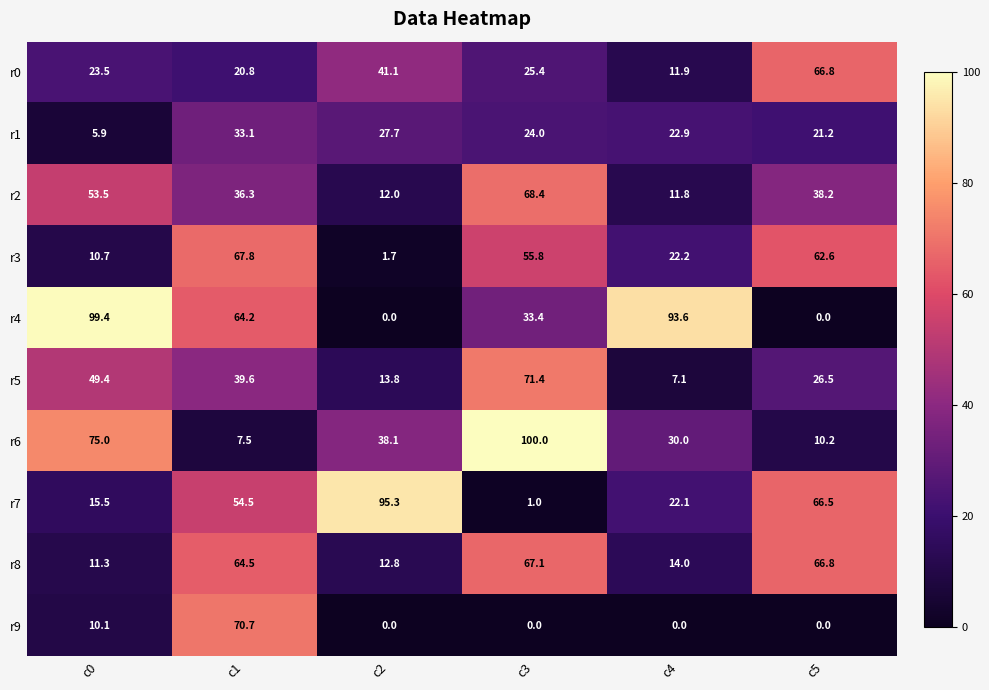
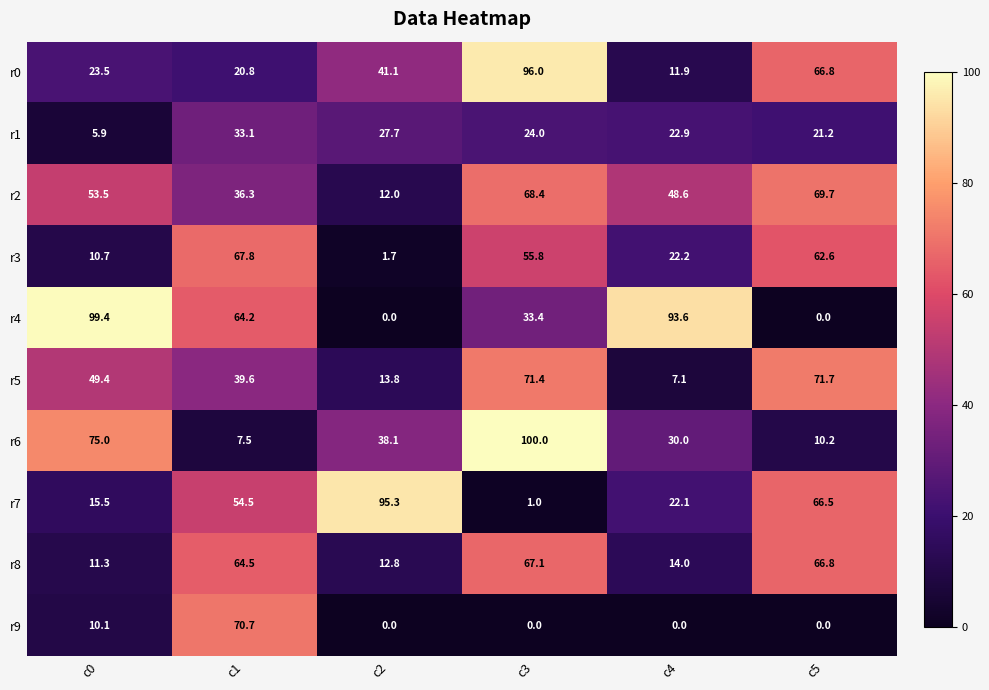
  {
    "r0": {
      "c0": 23.5,
      "c1": 20.8,
      "c2": 41.1,
-     "c3": 25.4,
+     "c3": 96.0,
      "c4": 11.9,
      "c5": 66.8
    },
    "r1": {
      "c0": 5.9,
      "c1": 33.1,
      "c2": 27.7,
      "c3": 24.0,
      "c4": 22.9,
      "c5": 21.2
    },
    "r2": {
      "c0": 53.5,
      "c1": 36.3,
      "c2": 12.0,
      "c3": 68.4,
-     "c4": 11.8,
-     "c5": 38.2
+     "c4": 48.6,
+     "c5": 69.7
    },
    "r3": {
      "c0": 10.7,
      "c1": 67.8,
      "c2": 1.7,
      "c3": 55.8,
      "c4": 22.2,
      "c5": 62.6
    },
    "r4": {
      "c0": 99.4,
      "c1": 64.2,
      "c2": 0.0,
      "c3": 33.4,
      "c4": 93.6,
      "c5": 0.0
    },
    "r5": {
      "c0": 49.4,
      "c1": 39.6,
      "c2": 13.8,
      "c3": 71.4,
      "c4": 7.1,
-     "c5": 26.5
+     "c5": 71.7
    },
    "r6": {
      "c0": 75.0,
      "c1": 7.5,
      "c2": 38.1,
      "c3": 100.0,
      "c4": 30.0,
      "c5": 10.2
    },
    "r7": {
      "c0": 15.5,
      "c1": 54.5,
      "c2": 95.3,
      "c3": 1.0,
      "c4": 22.1,
      "c5": 66.5
    },
    "r8": {
      "c0": 11.3,
      "c1": 64.5,
      "c2": 12.8,
      "c3": 67.1,
      "c4": 14.0,
      "c5": 66.8
    },
    "r9": {
      "c0": 10.1,
      "c1": 70.7,
      "c2": 0.0,
      "c3": 0.0,
      "c4": 0.0,
      "c5": 0.0
    }
  }
